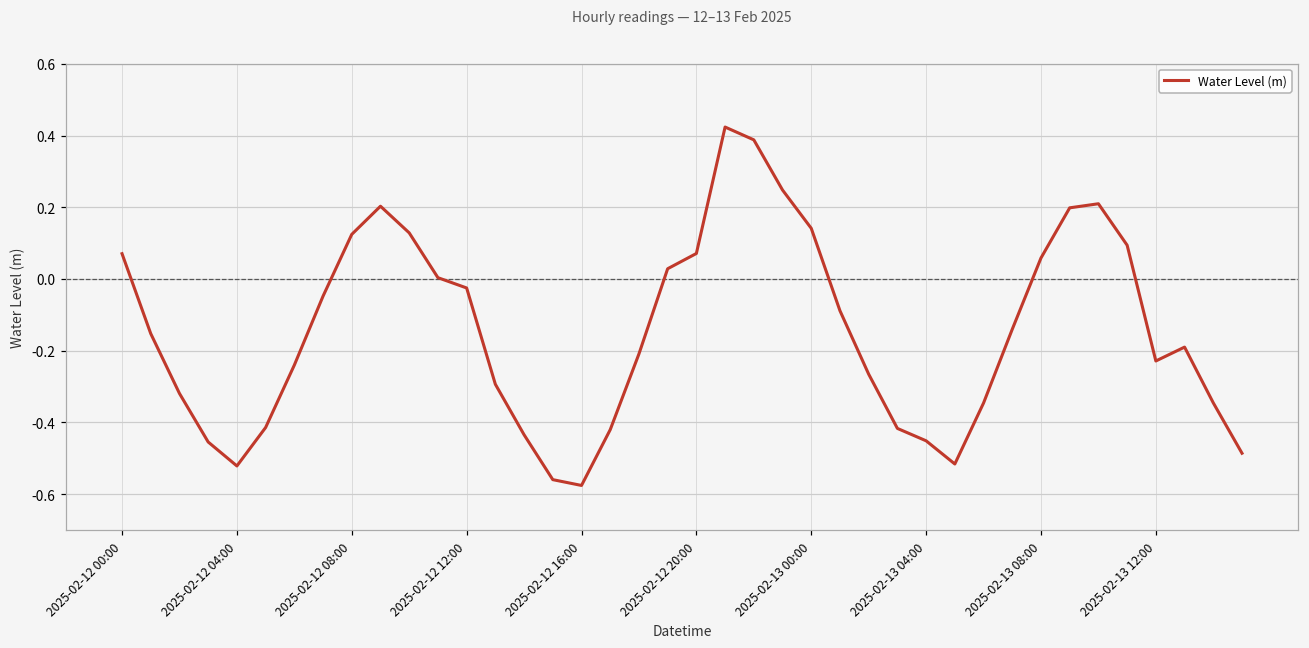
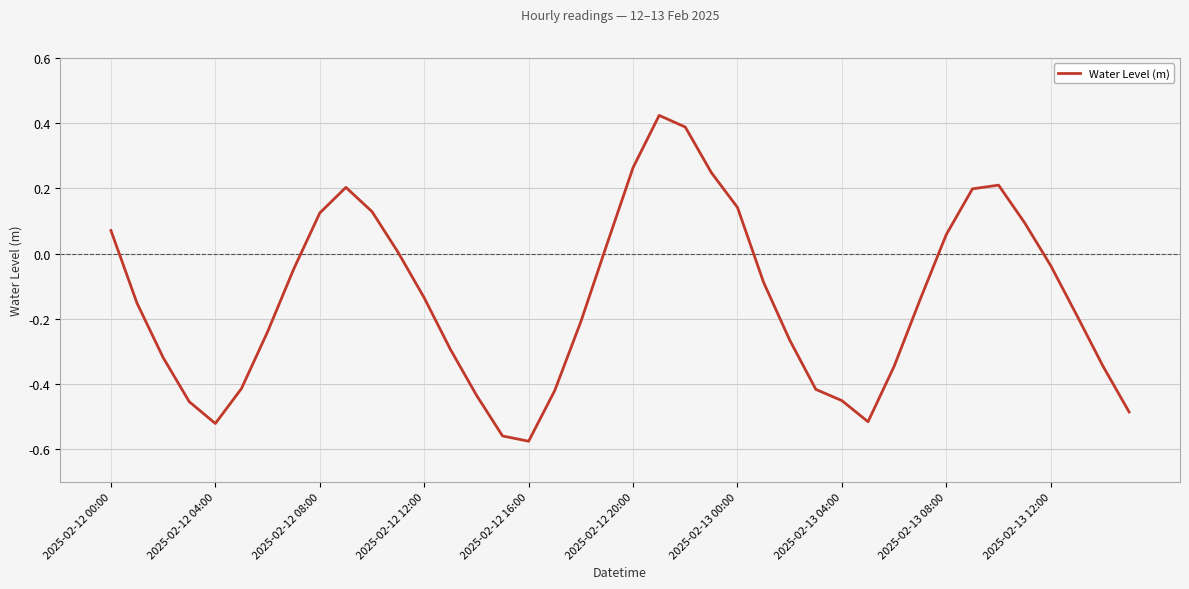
  {
    "2025-02-12 00:00": 0.07,
    "2025-02-12 04:00": -0.52,
    "2025-02-12 08:00": 0.12,
-   "2025-02-12 12:00": -0.03,
+   "2025-02-12 12:00": -0.14,
    "2025-02-12 16:00": -0.58,
-   "2025-02-12 20:00": 0.07,
+   "2025-02-12 20:00": 0.26,
    "2025-02-13 00:00": 0.14,
    "2025-02-13 04:00": -0.45,
    "2025-02-13 08:00": 0.06,
-   "2025-02-13 12:00": -0.23
+   "2025-02-13 12:00": -0.04
  }
